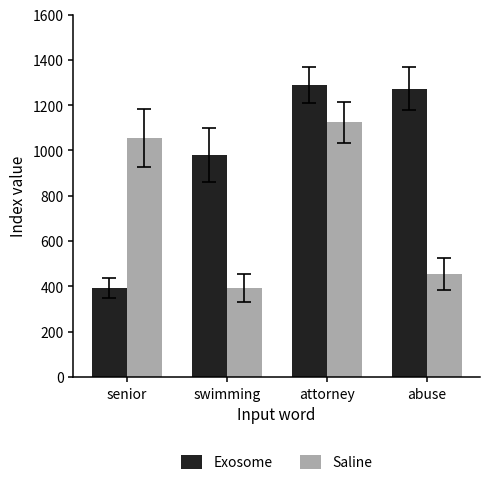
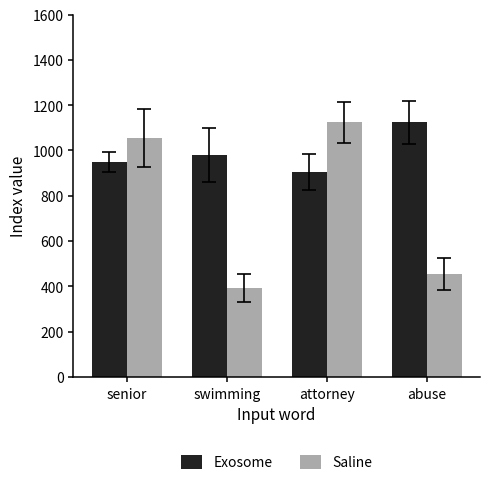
  {
    "Exosome": {
-     "senior": 390,
+     "senior": 950,
      "swimming": 980,
-     "attorney": 1290,
-     "abuse": 1270
+     "attorney": 910,
+     "abuse": 1120
    },
    "Saline": {
      "senior": 1060,
      "swimming": 390,
      "attorney": 1120,
      "abuse": 460
    }
  }
